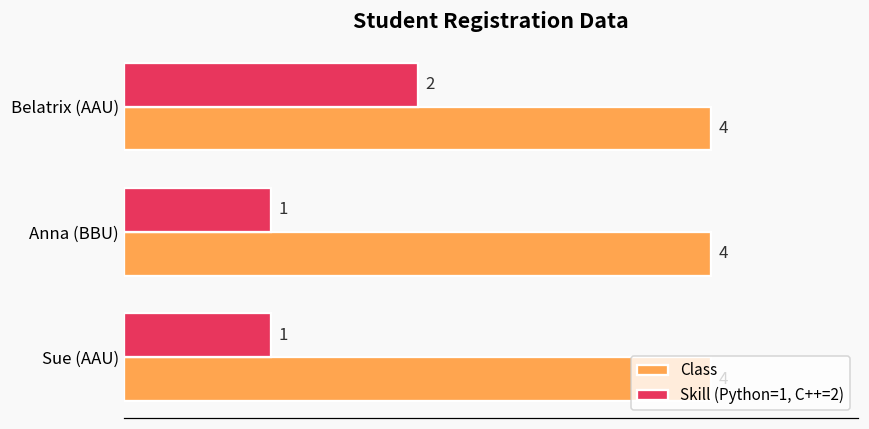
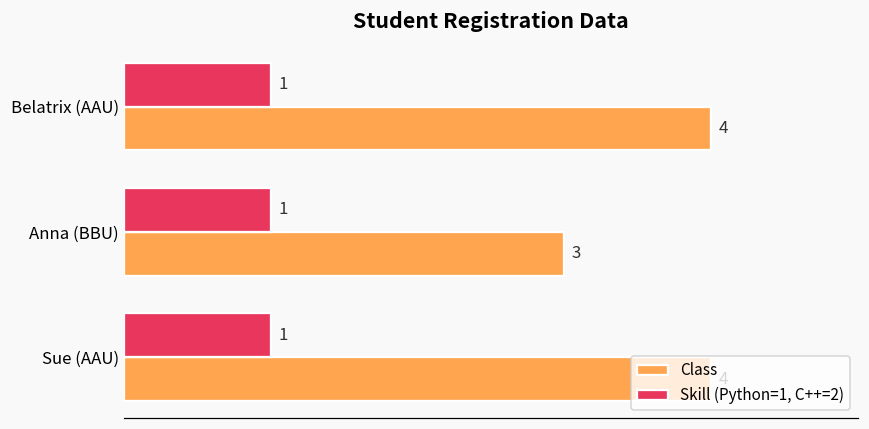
  {
    "Class": {
      "Belatrix (AAU)": 4,
-     "Anna (BBU)": 4
+     "Anna (BBU)": 3
    },
    "Skill (Python=1, C++=2)": {
-     "Belatrix (AAU)": 2,
+     "Belatrix (AAU)": 1,
      "Anna (BBU)": 1,
      "Sue (AAU)": 1
    }
  }
